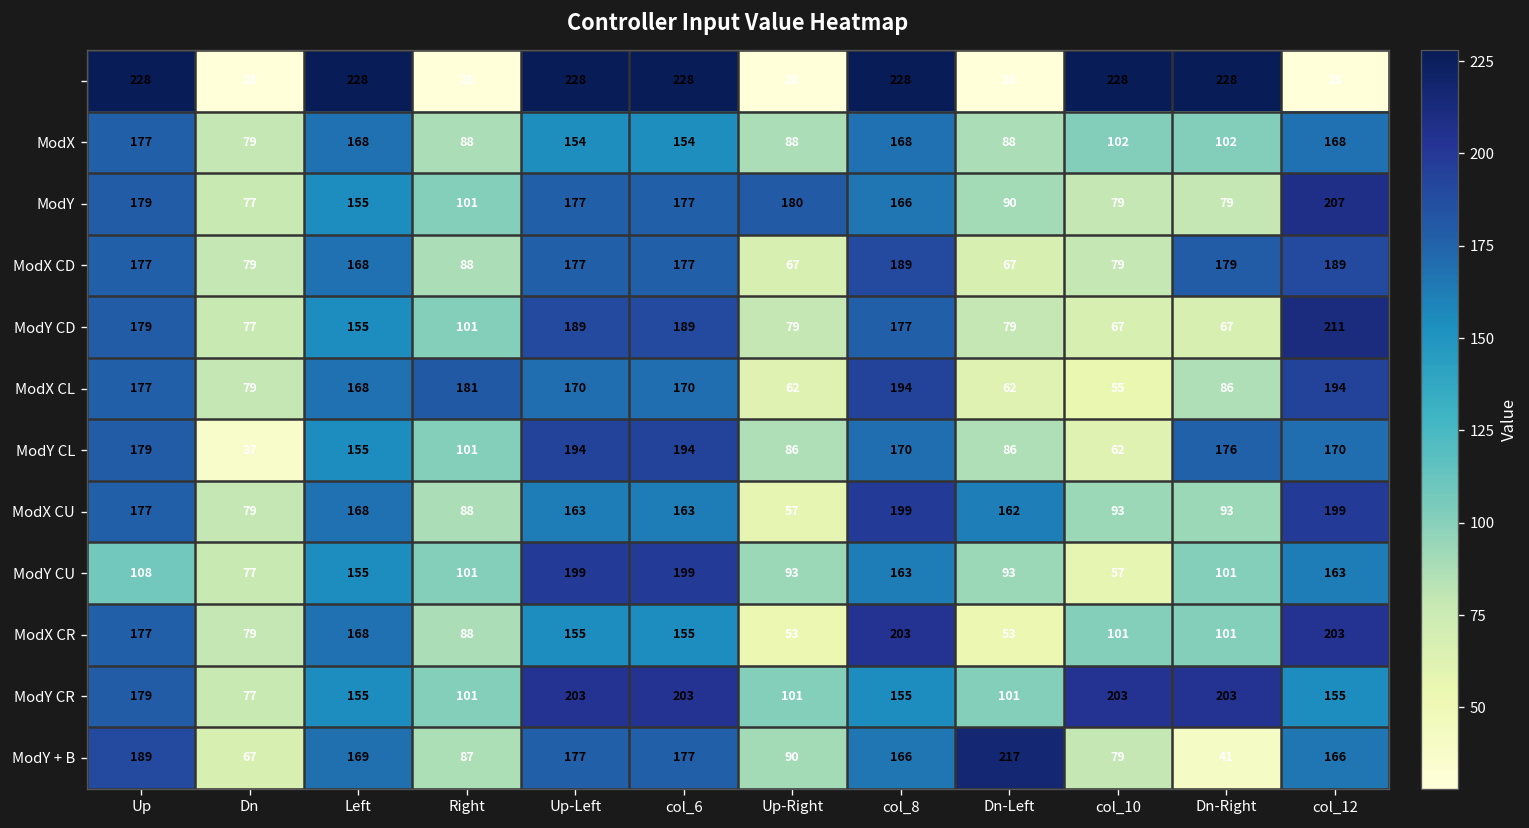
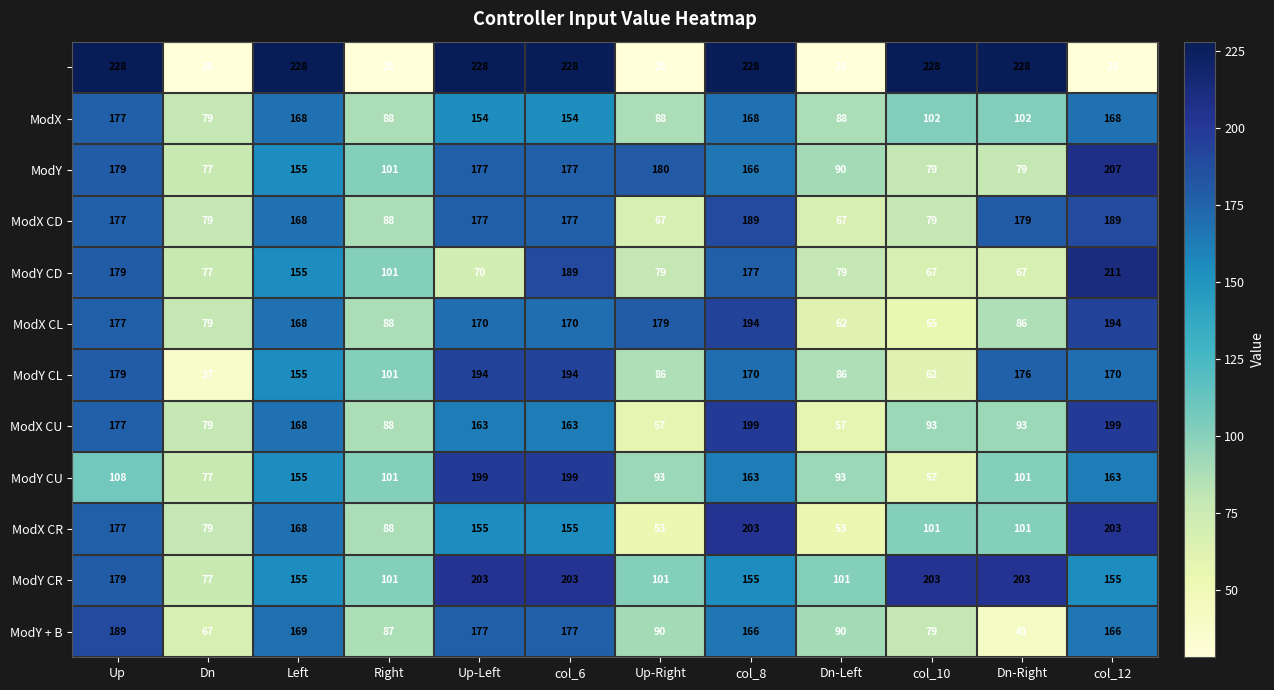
  {
    "ModX": {
      "Up": 177,
      "Dn": 79,
      "Left": 168,
      "Right": 88,
      "Up-Left": 154,
      "col_6": 154,
      "Up-Right": 88,
      "col_8": 168,
      "Dn-Left": 88,
      "col_10": 102,
      "Dn-Right": 102,
      "col_12": 168
    },
    "ModY": {
      "Up": 179,
      "Dn": 77,
      "Left": 155,
      "Right": 101,
      "Up-Left": 177,
      "col_6": 177,
      "Up-Right": 180,
      "col_8": 166,
      "Dn-Left": 90,
      "col_10": 79,
      "Dn-Right": 79,
      "col_12": 207
    },
    "ModX CD": {
      "Up": 177,
      "Dn": 79,
      "Left": 168,
      "Right": 88,
      "Up-Left": 177,
      "col_6": 177,
      "Up-Right": 67,
      "col_8": 189,
      "Dn-Left": 67,
      "col_10": 79,
      "Dn-Right": 179,
      "col_12": 189
    },
    "ModY CD": {
      "Up": 179,
      "Dn": 77,
      "Left": 155,
      "Right": 101,
-     "Up-Left": 189,
+     "Up-Left": 70,
      "col_6": 189,
      "Up-Right": 79,
      "col_8": 177,
      "Dn-Left": 79,
      "col_10": 67,
      "Dn-Right": 67,
      "col_12": 211
    },
    "ModX CL": {
      "Up": 177,
      "Dn": 79,
      "Left": 168,
-     "Right": 181,
+     "Right": 88,
      "Up-Left": 170,
      "col_6": 170,
-     "Up-Right": 62,
+     "Up-Right": 179,
      "col_8": 194,
      "Dn-Left": 62,
      "col_10": 55,
      "Dn-Right": 86,
      "col_12": 194
    },
    "ModY CL": {
      "Up": 179,
      "Dn": 37,
      "Left": 155,
      "Right": 101,
      "Up-Left": 194,
      "col_6": 194,
      "Up-Right": 86,
      "col_8": 170,
      "Dn-Left": 86,
      "col_10": 62,
      "Dn-Right": 176,
      "col_12": 170
    },
    "ModX CU": {
      "Up": 177,
      "Dn": 79,
      "Left": 168,
      "Right": 88,
      "Up-Left": 163,
      "col_6": 163,
      "Up-Right": 57,
      "col_8": 199,
-     "Dn-Left": 162,
+     "Dn-Left": 57,
      "col_10": 93,
      "Dn-Right": 93,
      "col_12": 199
    },
    "ModY CU": {
      "Up": 108,
      "Dn": 77,
      "Left": 155,
      "Right": 101,
      "Up-Left": 199,
      "col_6": 199,
      "Up-Right": 93,
      "col_8": 163,
      "Dn-Left": 93,
      "col_10": 57,
      "Dn-Right": 101,
      "col_12": 163
    },
    "ModX CR": {
      "Up": 177,
      "Dn": 79,
      "Left": 168,
      "Right": 88,
      "Up-Left": 155,
      "col_6": 155,
      "Up-Right": 53,
      "col_8": 203,
      "Dn-Left": 53,
      "col_10": 101,
      "Dn-Right": 101,
      "col_12": 203
    },
    "ModY CR": {
      "Up": 179,
      "Dn": 77,
      "Left": 155,
      "Right": 101,
      "Up-Left": 203,
      "col_6": 203,
      "Up-Right": 101,
      "col_8": 155,
      "Dn-Left": 101,
      "col_10": 203,
      "Dn-Right": 203,
      "col_12": 155
    },
    "ModY + B": {
      "Up": 189,
      "Dn": 67,
      "Left": 169,
      "Right": 87,
      "Up-Left": 177,
      "col_6": 177,
      "Up-Right": 90,
      "col_8": 166,
-     "Dn-Left": 217,
+     "Dn-Left": 90,
      "col_10": 79,
      "Dn-Right": 41,
      "col_12": 166
    }
  }
